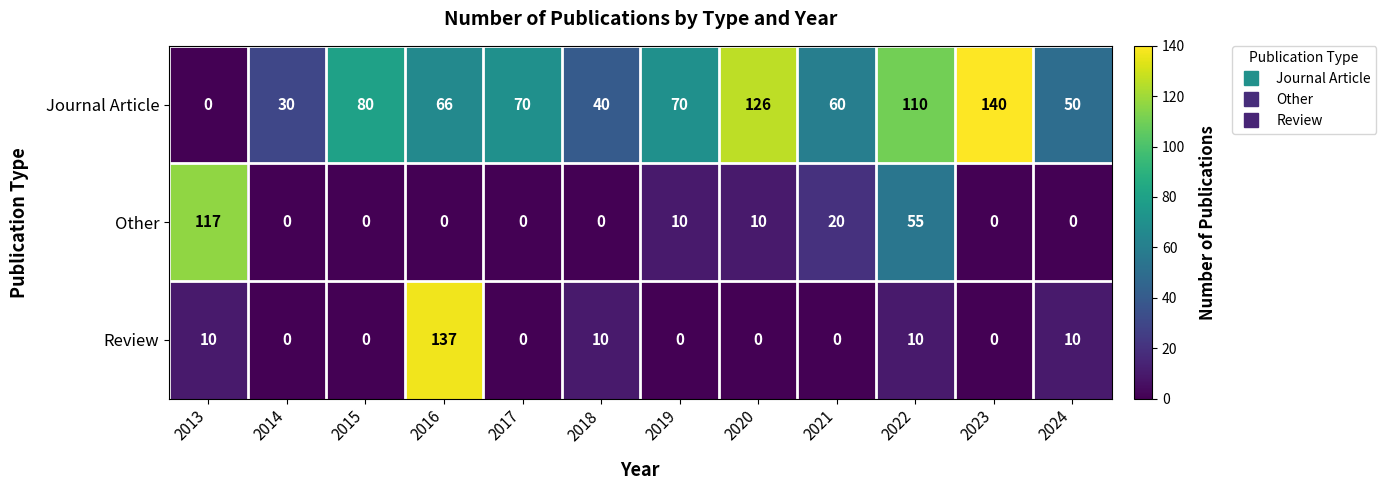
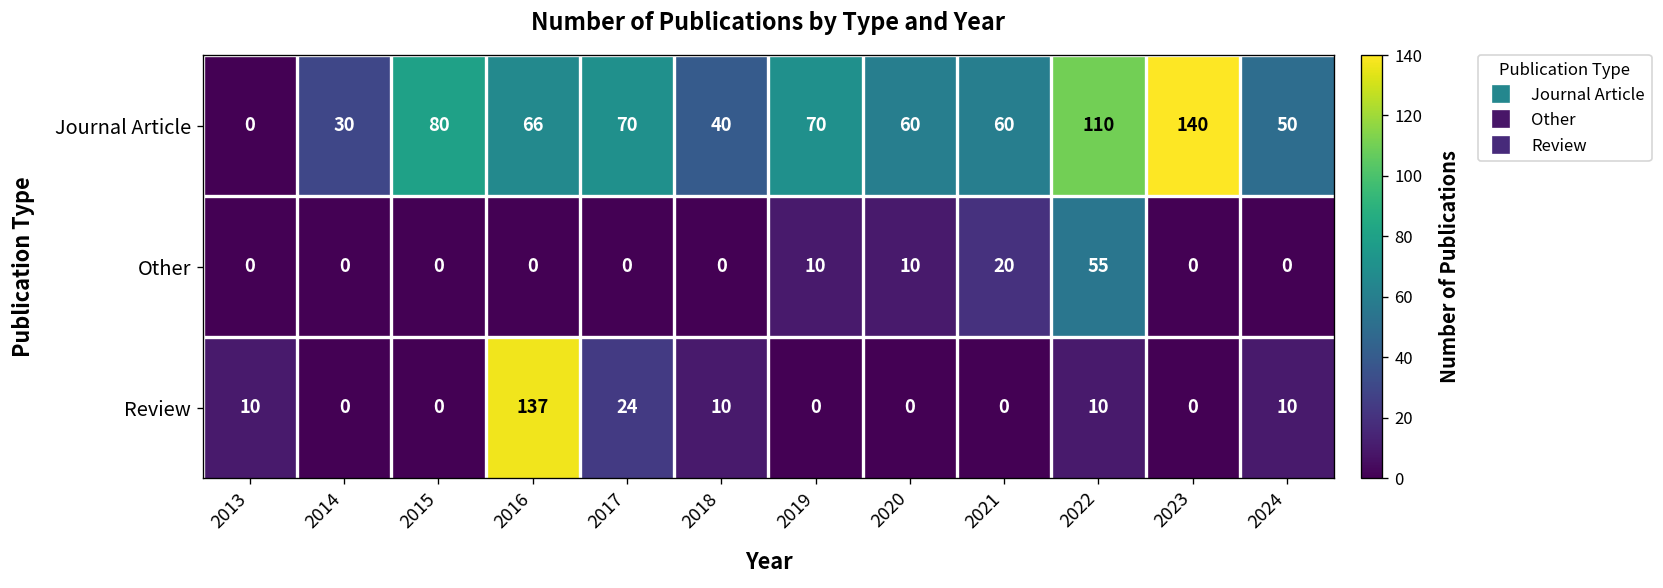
  {
    "Journal Article": {
      "2013": 0,
      "2014": 30,
      "2015": 80,
      "2016": 66,
      "2017": 70,
      "2018": 40,
      "2019": 70,
-     "2020": 126,
+     "2020": 60,
      "2021": 60,
      "2022": 110,
      "2023": 140,
      "2024": 50
    },
    "Other": {
-     "2013": 117,
+     "2013": 0,
      "2014": 0,
      "2015": 0,
      "2016": 0,
      "2017": 0,
      "2018": 0,
      "2019": 10,
      "2020": 10,
      "2021": 20,
      "2022": 55,
      "2023": 0,
      "2024": 0
    },
    "Review": {
      "2013": 10,
      "2014": 0,
      "2015": 0,
      "2016": 137,
-     "2017": 0,
+     "2017": 24,
      "2018": 10,
      "2019": 0,
      "2020": 0,
      "2021": 0,
      "2022": 10,
      "2023": 0,
      "2024": 10
    }
  }
